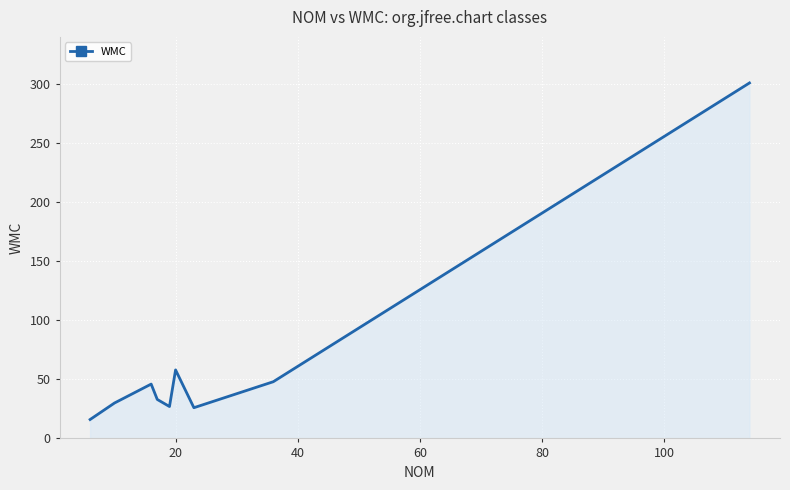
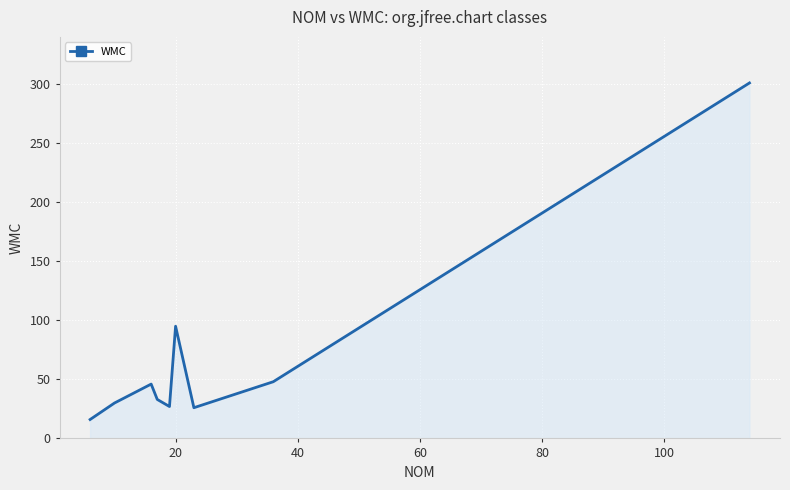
  {
-   "20": 58
+   "20": 95
  }
